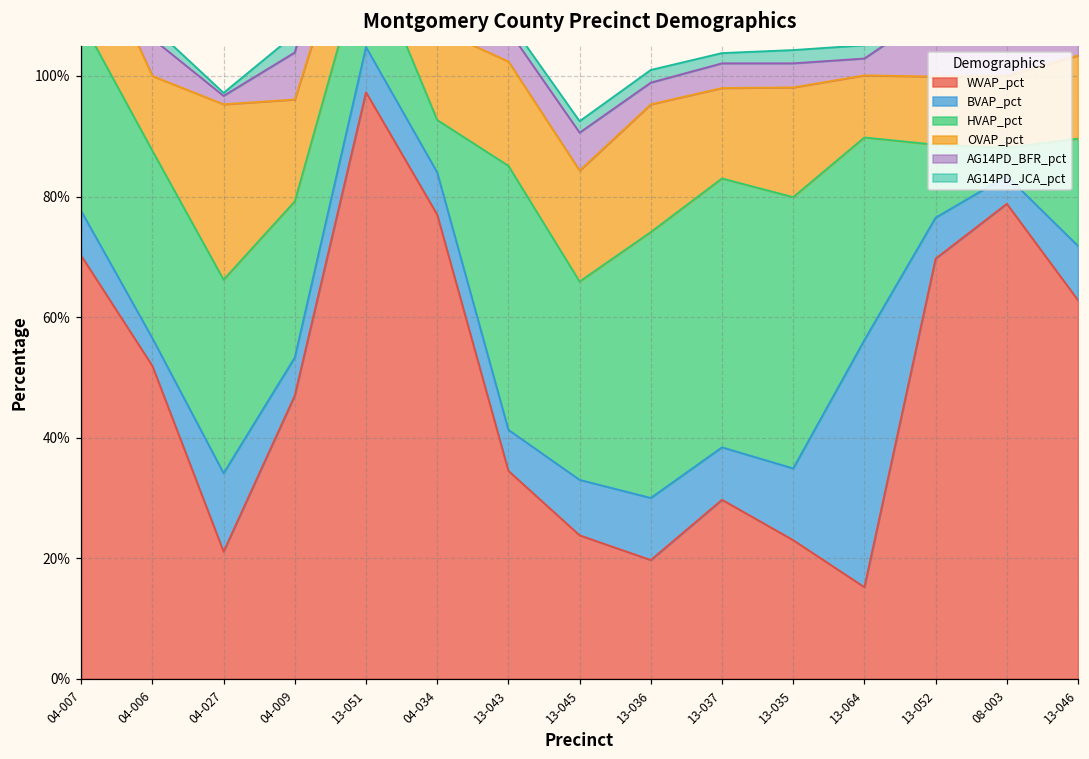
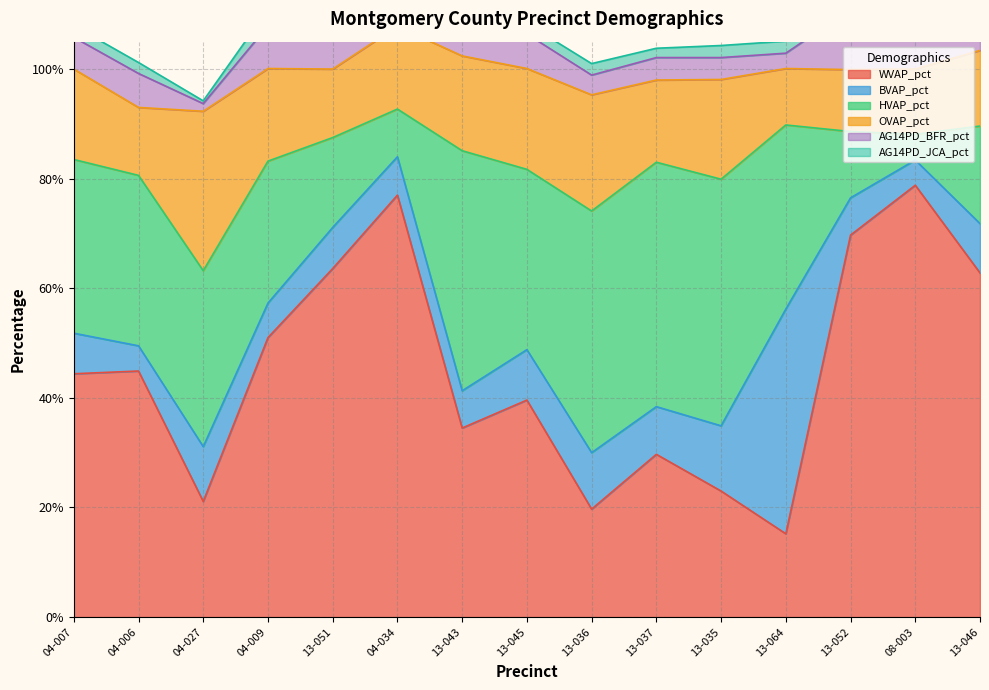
  {
    "WVAP_pct": {
-     "04-007": "70%",
-     "04-006": "52%",
+     "04-007": "44%",
+     "04-006": "45%",
      "04-027": "21%",
-     "04-009": "47%",
-     "13-051": "97%",
+     "04-009": "51%",
+     "13-051": "64%",
      "04-034": "77%",
      "13-043": "35%",
-     "13-045": "24%",
+     "13-045": "40%",
      "13-036": "20%",
      "13-037": "30%",
      "13-035": "23%",
      "13-064": "15%",
      "13-052": "70%",
      "08-003": "79%",
      "13-046": "63%"
    },
    "BVAP_pct": {
      "04-007": "7%",
      "04-006": "5%",
-     "04-027": "13%",
+     "04-027": "10%",
      "04-009": "6%",
      "13-051": "8%",
      "04-034": "7%",
      "13-043": "7%",
      "13-045": "9%",
      "13-036": "10%",
      "13-037": "9%",
      "13-035": "12%",
      "13-064": "41%",
      "13-052": "7%",
      "13-046": "9%"
    },
    "OVAP_pct": {
      "04-006": "12%",
      "04-027": "29%",
      "04-009": "17%",
      "13-043": "17%",
      "13-045": "18%",
      "13-036": "21%",
      "13-037": "15%",
      "13-035": "18%",
      "13-064": "10%",
      "13-046": "14%"
    },
    "AG14PD_BFR_pct": {
      "04-027": "1%",
      "13-036": "4%",
      "13-037": "4%",
      "13-035": "4%",
      "13-064": "3%"
    }
  }
